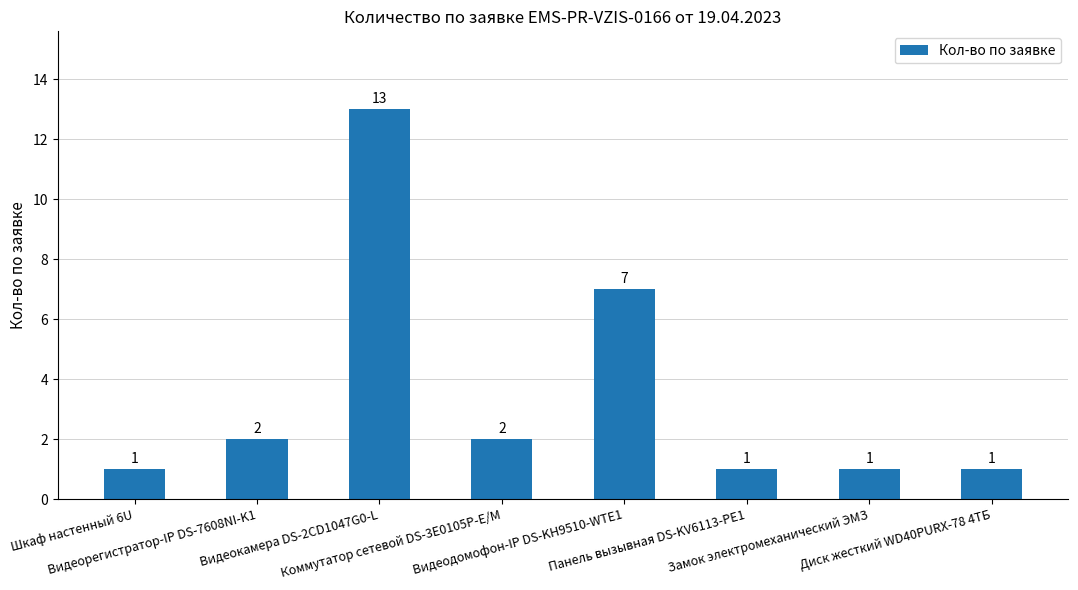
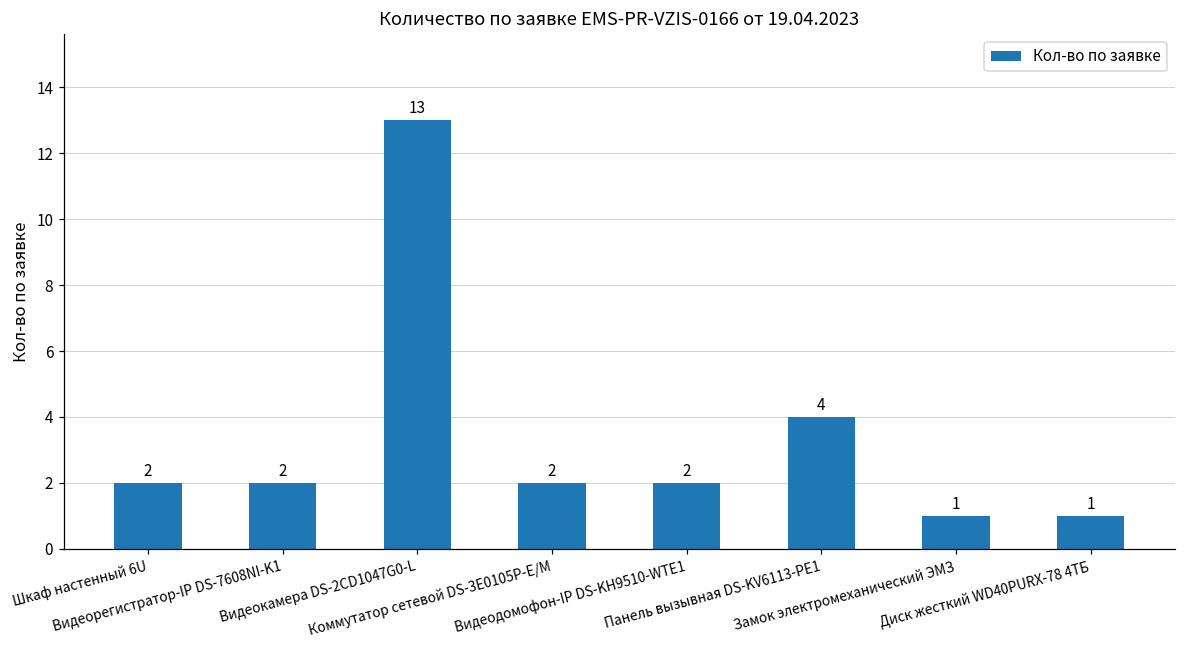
  {
-   "Шкаф настенный 6U": 1,
+   "Шкаф настенный 6U": 2,
    "Видеорегистратор-IP DS-7608NI-K1": 2,
    "Видеокамера DS-2CD1047G0-L": 13,
    "Коммутатор сетевой DS-3E0105P-E/M": 2,
-   "Видеодомофон-IP DS-KH9510-WTE1": 7,
-   "Панель вызывная DS-KV6113-PE1": 1,
+   "Видеодомофон-IP DS-KH9510-WTE1": 2,
+   "Панель вызывная DS-KV6113-PE1": 4,
    "Замок электромеханический ЭМЗ": 1,
    "Диск жесткий WD40PURX-78 4ТБ": 1
  }
